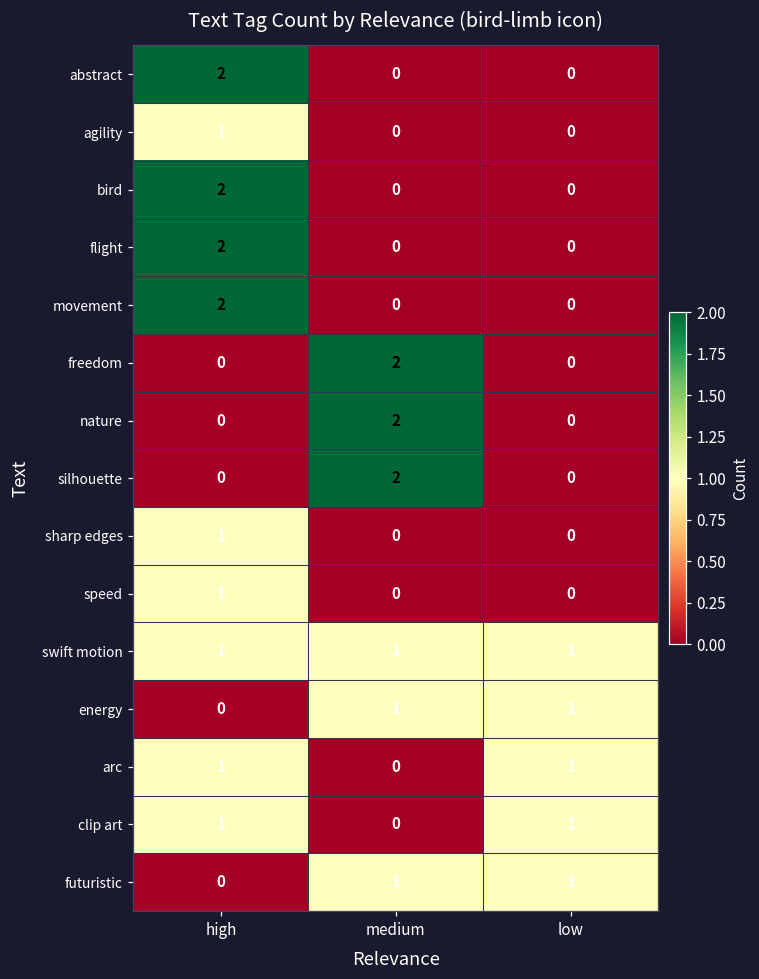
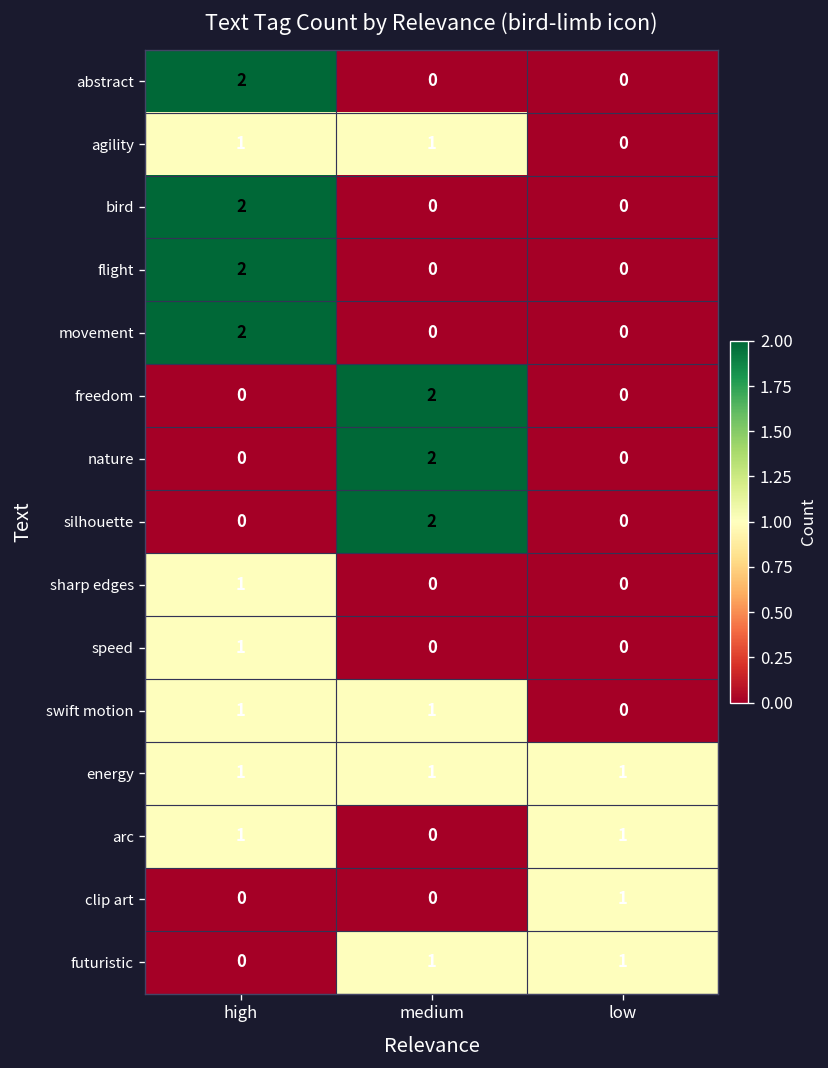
  {
    "abstract": {
      "high": 2,
      "medium": 0,
      "low": 0
    },
    "agility": {
      "high": 1,
-     "medium": 0,
+     "medium": 1,
      "low": 0
    },
    "bird": {
      "high": 2,
      "medium": 0,
      "low": 0
    },
    "flight": {
      "high": 2,
      "medium": 0,
      "low": 0
    },
    "movement": {
      "high": 2,
      "medium": 0,
      "low": 0
    },
    "freedom": {
      "high": 0,
      "medium": 2,
      "low": 0
    },
    "nature": {
      "high": 0,
      "medium": 2,
      "low": 0
    },
    "silhouette": {
      "high": 0,
      "medium": 2,
      "low": 0
    },
    "sharp edges": {
      "high": 1,
      "medium": 0,
      "low": 0
    },
    "speed": {
      "high": 1,
      "medium": 0,
      "low": 0
    },
    "swift motion": {
      "high": 1,
      "medium": 1,
-     "low": 1
+     "low": 0
    },
    "energy": {
-     "high": 0,
+     "high": 1,
      "medium": 1,
      "low": 1
    },
    "arc": {
      "high": 1,
      "medium": 0,
      "low": 1
    },
    "clip art": {
-     "high": 1,
+     "high": 0,
      "medium": 0,
      "low": 1
    },
    "futuristic": {
      "high": 0,
      "medium": 1,
      "low": 1
    }
  }
